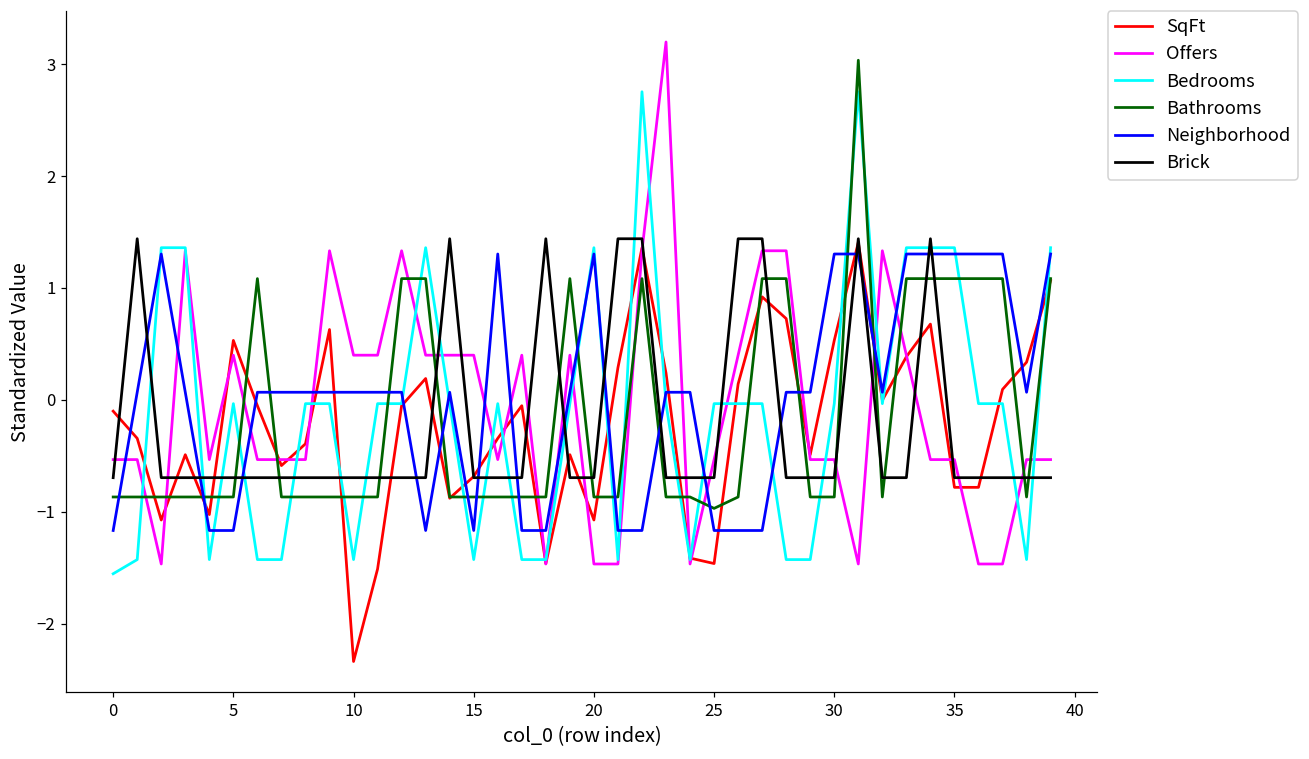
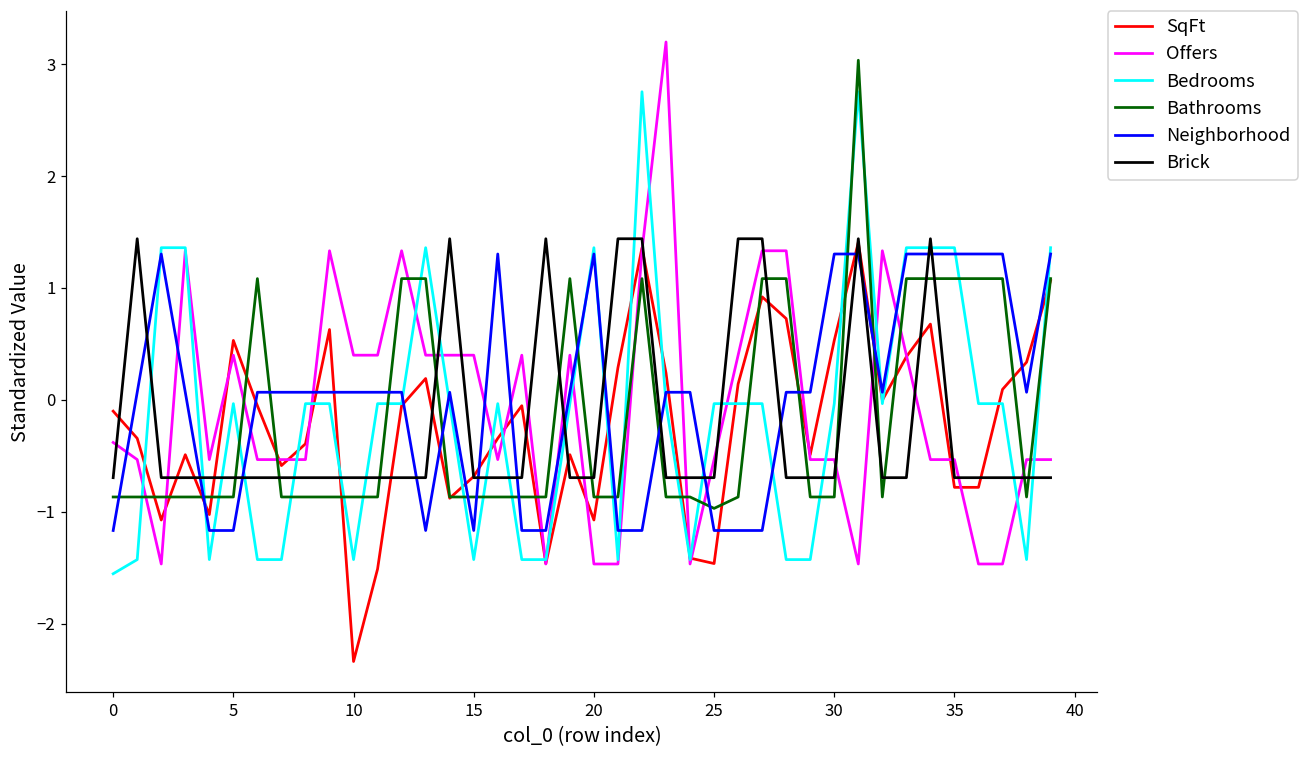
  {
    "SqFt": {
      "0": -0.10,
      "5": 0.53,
      "10": -2.34,
      "20": -1.07,
      "25": -1.46,
      "30": 0.53,
      "35": -0.78
    },
    "Offers": {
-     "0": -0.53,
+     "0": -0.38,
      "5": 0.40,
      "10": 0.40,
      "15": 0.40,
      "20": -1.47,
      "25": -0.53,
      "30": -0.53,
      "35": -0.53
    },
    "Bedrooms": {
      "0": -1.55,
      "5": -0.03,
      "10": -1.43,
      "15": -1.43,
      "20": 1.36,
      "25": -0.03,
      "30": -0.03,
      "35": 1.36
    },
    "Bathrooms": {
      "0": -0.87,
      "5": -0.87,
      "10": -0.87,
      "15": -0.87,
      "20": -0.87,
      "25": -0.97,
      "30": -0.87,
      "35": 1.08
    },
    "Neighborhood": {
      "0": -1.17,
      "5": -1.17,
      "10": 0.07,
      "15": -1.17,
      "20": 1.30,
      "25": -1.17,
      "30": 1.30,
      "35": 1.30
    },
    "Brick": {
      "0": -0.69,
      "5": -0.69,
      "10": -0.69,
      "20": -0.69,
      "25": -0.69,
      "30": -0.69,
      "35": -0.69
    }
  }
